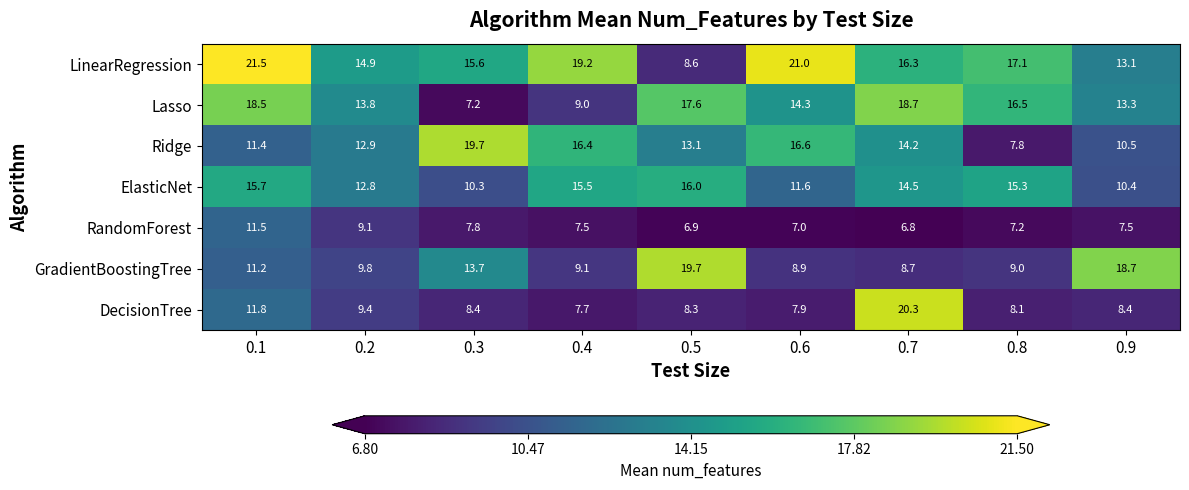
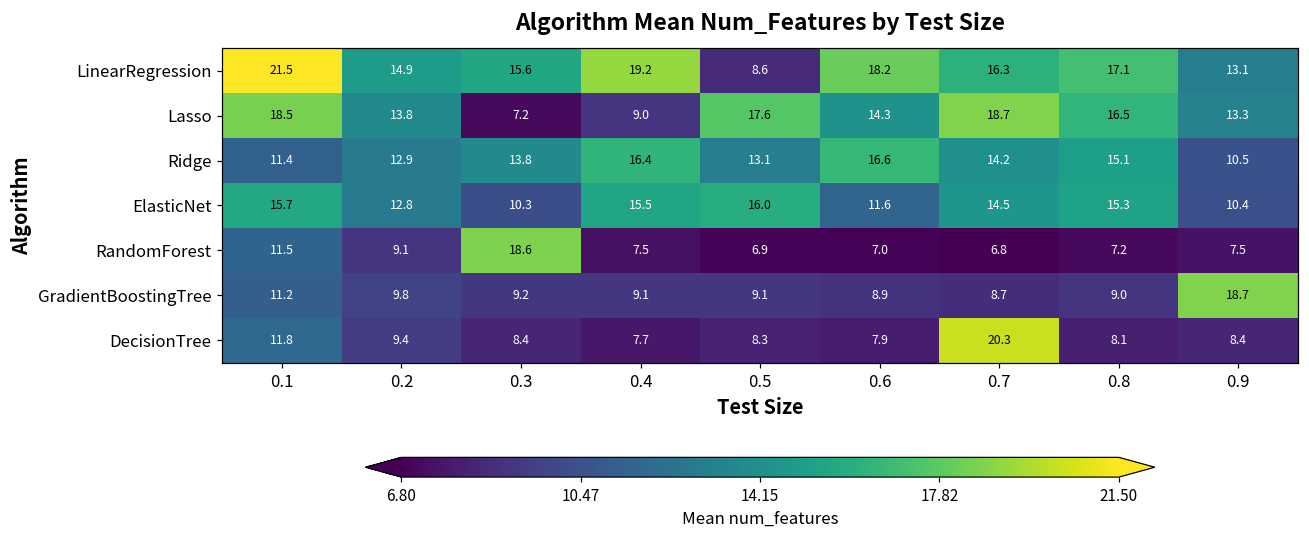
  {
    "LinearRegression": {
      "0.1": 21.5,
      "0.2": 14.9,
      "0.3": 15.6,
      "0.4": 19.2,
      "0.5": 8.6,
-     "0.6": 21.0,
+     "0.6": 18.2,
      "0.7": 16.3,
      "0.8": 17.1,
      "0.9": 13.1
    },
    "Lasso": {
      "0.1": 18.5,
      "0.2": 13.8,
      "0.3": 7.2,
      "0.4": 9.0,
      "0.5": 17.6,
      "0.6": 14.3,
      "0.7": 18.7,
      "0.8": 16.5,
      "0.9": 13.3
    },
    "Ridge": {
      "0.1": 11.4,
      "0.2": 12.9,
-     "0.3": 19.7,
+     "0.3": 13.8,
      "0.4": 16.4,
      "0.5": 13.1,
      "0.6": 16.6,
      "0.7": 14.2,
-     "0.8": 7.8,
+     "0.8": 15.1,
      "0.9": 10.5
    },
    "ElasticNet": {
      "0.1": 15.7,
      "0.2": 12.8,
      "0.3": 10.3,
      "0.4": 15.5,
      "0.5": 16.0,
      "0.6": 11.6,
      "0.7": 14.5,
      "0.8": 15.3,
      "0.9": 10.4
    },
    "RandomForest": {
      "0.1": 11.5,
      "0.2": 9.1,
-     "0.3": 7.8,
+     "0.3": 18.6,
      "0.4": 7.5,
      "0.5": 6.9,
      "0.6": 7.0,
      "0.7": 6.8,
      "0.8": 7.2,
      "0.9": 7.5
    },
    "GradientBoostingTree": {
      "0.1": 11.2,
      "0.2": 9.8,
-     "0.3": 13.7,
+     "0.3": 9.2,
      "0.4": 9.1,
-     "0.5": 19.7,
+     "0.5": 9.1,
      "0.6": 8.9,
      "0.7": 8.7,
      "0.8": 9.0,
      "0.9": 18.7
    },
    "DecisionTree": {
      "0.1": 11.8,
      "0.2": 9.4,
      "0.3": 8.4,
      "0.4": 7.7,
      "0.5": 8.3,
      "0.6": 7.9,
      "0.7": 20.3,
      "0.8": 8.1,
      "0.9": 8.4
    }
  }
